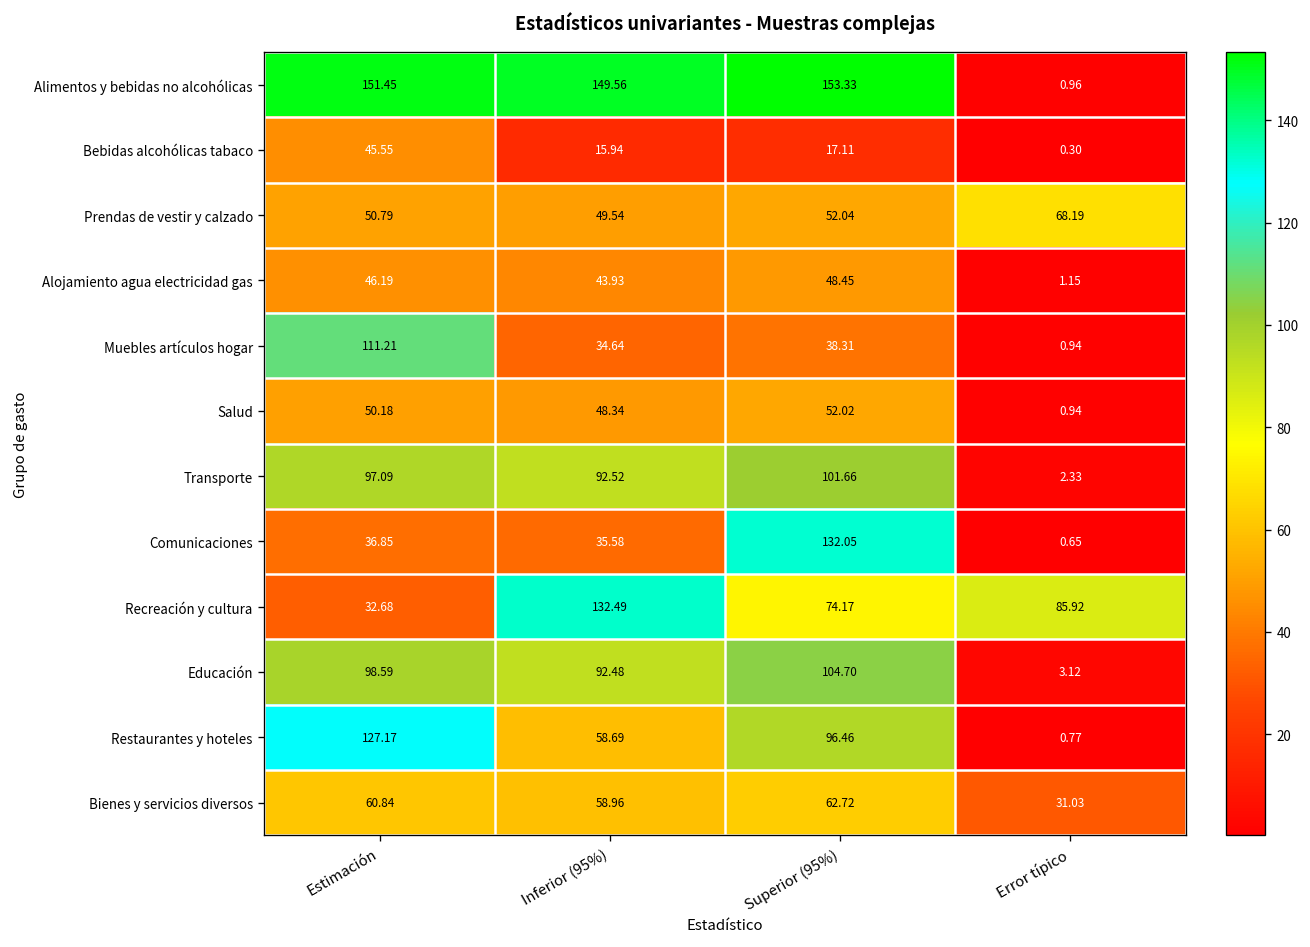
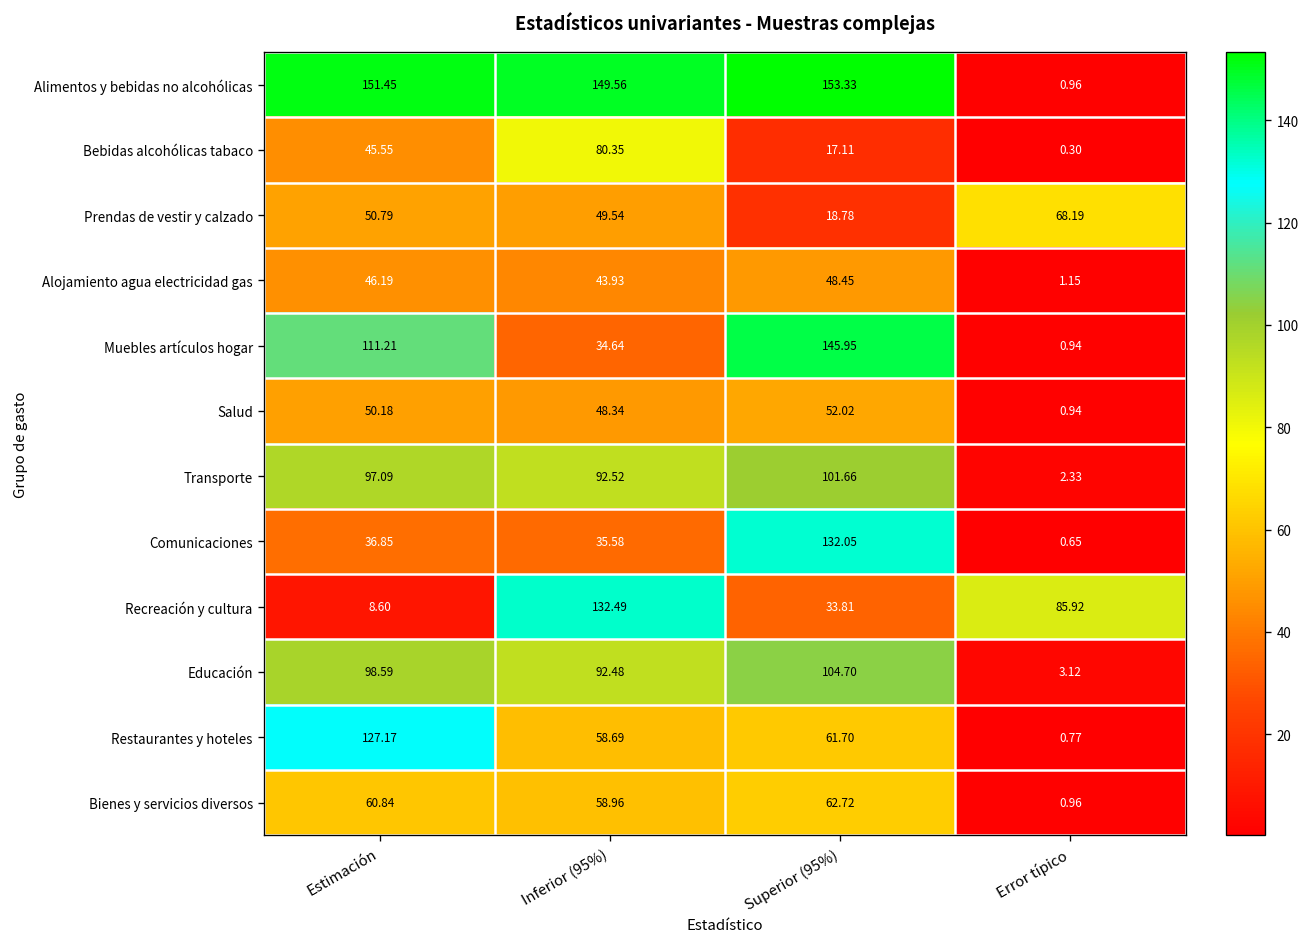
  {
    "Alimentos y bebidas no alcohólicas": {
      "Estimación": 151.45,
      "Inferior (95%)": 149.56,
      "Superior (95%)": 153.33,
      "Error típico": 0.96
    },
    "Bebidas alcohólicas tabaco": {
      "Estimación": 45.55,
-     "Inferior (95%)": 15.94,
+     "Inferior (95%)": 80.35,
      "Superior (95%)": 17.11,
      "Error típico": 0.30
    },
    "Prendas de vestir y calzado": {
      "Estimación": 50.79,
      "Inferior (95%)": 49.54,
-     "Superior (95%)": 52.04,
+     "Superior (95%)": 18.78,
      "Error típico": 68.19
    },
    "Alojamiento agua electricidad gas": {
      "Estimación": 46.19,
      "Inferior (95%)": 43.93,
      "Superior (95%)": 48.45,
      "Error típico": 1.15
    },
    "Muebles artículos hogar": {
      "Estimación": 111.21,
      "Inferior (95%)": 34.64,
-     "Superior (95%)": 38.31,
+     "Superior (95%)": 145.95,
      "Error típico": 0.94
    },
    "Salud": {
      "Estimación": 50.18,
      "Inferior (95%)": 48.34,
      "Superior (95%)": 52.02,
      "Error típico": 0.94
    },
    "Transporte": {
      "Estimación": 97.09,
      "Inferior (95%)": 92.52,
      "Superior (95%)": 101.66,
      "Error típico": 2.33
    },
    "Comunicaciones": {
      "Estimación": 36.85,
      "Inferior (95%)": 35.58,
      "Superior (95%)": 132.05,
      "Error típico": 0.65
    },
    "Recreación y cultura": {
-     "Estimación": 32.68,
+     "Estimación": 8.60,
      "Inferior (95%)": 132.49,
-     "Superior (95%)": 74.17,
+     "Superior (95%)": 33.81,
      "Error típico": 85.92
    },
    "Educación": {
      "Estimación": 98.59,
      "Inferior (95%)": 92.48,
      "Superior (95%)": 104.70,
      "Error típico": 3.12
    },
    "Restaurantes y hoteles": {
      "Estimación": 127.17,
      "Inferior (95%)": 58.69,
-     "Superior (95%)": 96.46,
+     "Superior (95%)": 61.70,
      "Error típico": 0.77
    },
    "Bienes y servicios diversos": {
      "Estimación": 60.84,
      "Inferior (95%)": 58.96,
      "Superior (95%)": 62.72,
-     "Error típico": 31.03
+     "Error típico": 0.96
    }
  }
